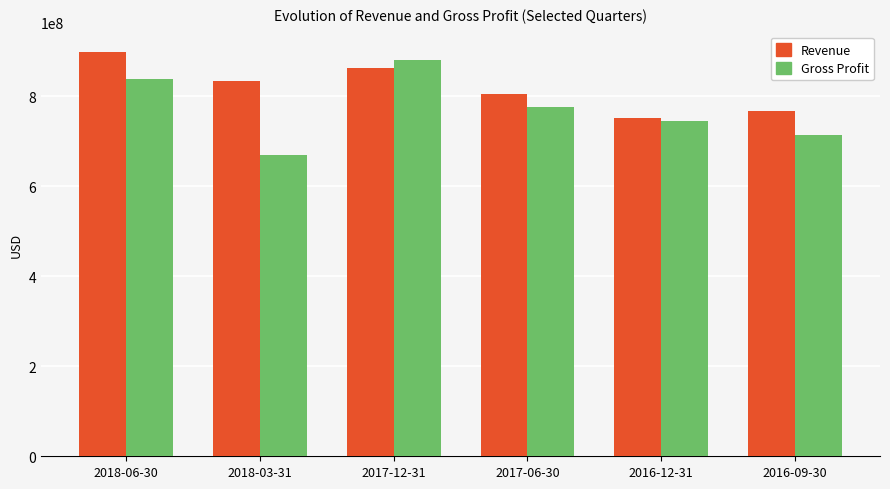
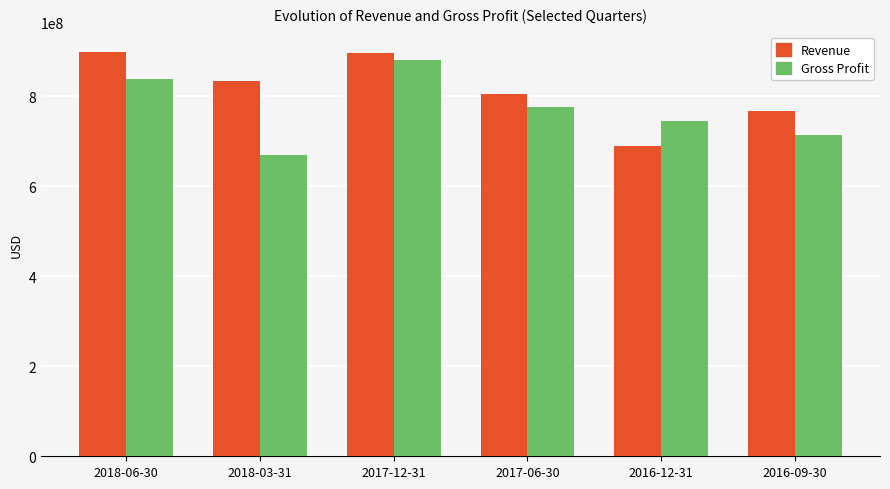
  {
    "Revenue": {
      "2018-06-30": 900000000,
      "2018-03-31": 830000000,
-     "2017-12-31": 860000000,
+     "2017-12-31": 900000000,
      "2017-06-30": 810000000,
-     "2016-12-31": 750000000,
+     "2016-12-31": 690000000,
      "2016-09-30": 770000000
    },
    "Gross Profit": {
      "2018-06-30": 840000000,
      "2018-03-31": 670000000,
      "2017-12-31": 880000000,
      "2017-06-30": 780000000,
      "2016-12-31": 740000000,
      "2016-09-30": 710000000
    }
  }
